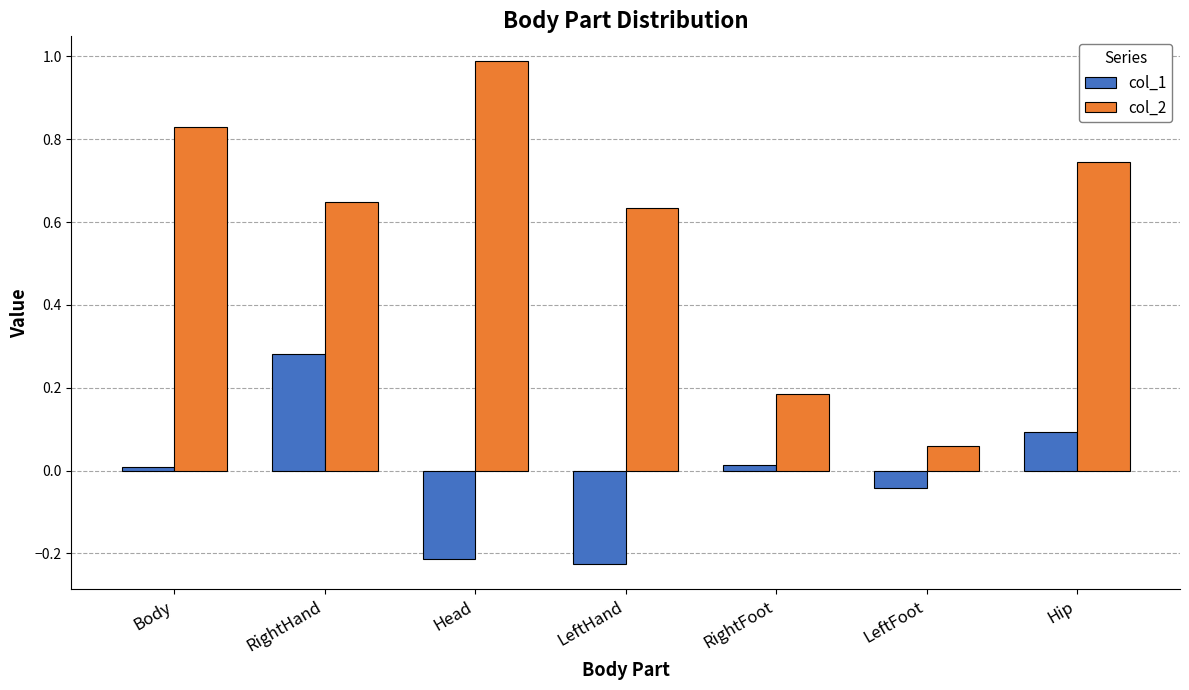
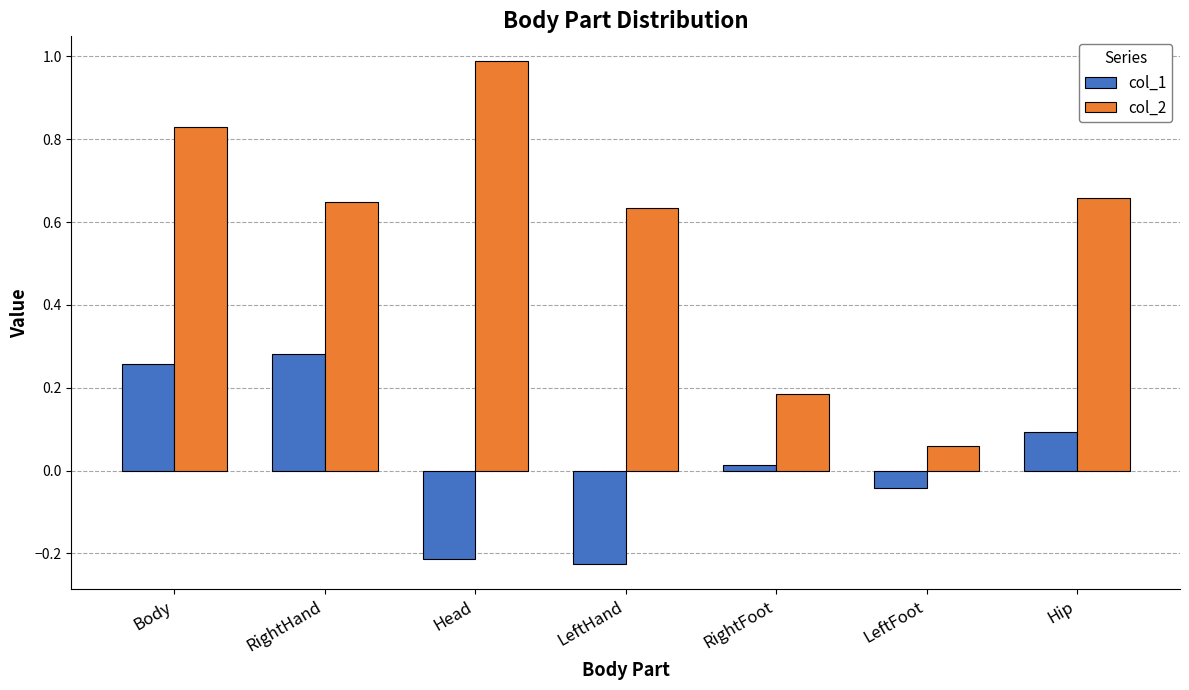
  {
    "col_1": {
-     "Body": 0.01,
+     "Body": 0.26,
      "RightHand": 0.28,
      "Head": -0.21,
      "LeftHand": -0.23,
      "RightFoot": 0.01,
      "LeftFoot": -0.04,
      "Hip": 0.09
    },
    "col_2": {
      "Body": 0.83,
      "RightHand": 0.65,
      "Head": 0.99,
      "LeftHand": 0.63,
      "RightFoot": 0.18,
      "LeftFoot": 0.06,
-     "Hip": 0.75
+     "Hip": 0.66
    }
  }
